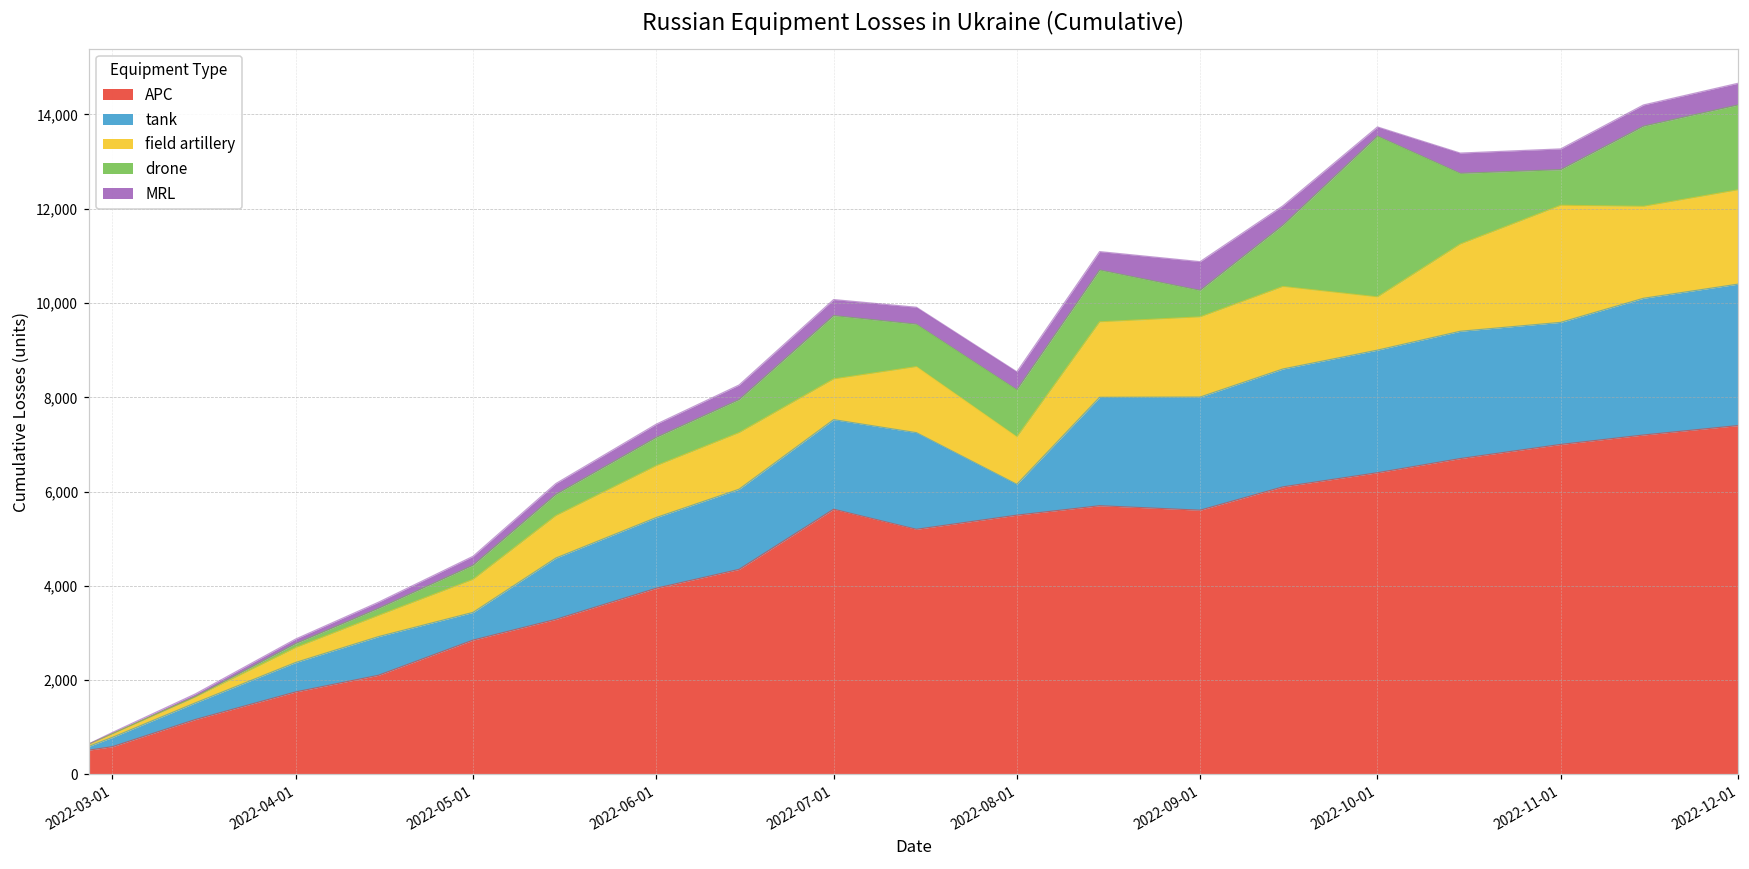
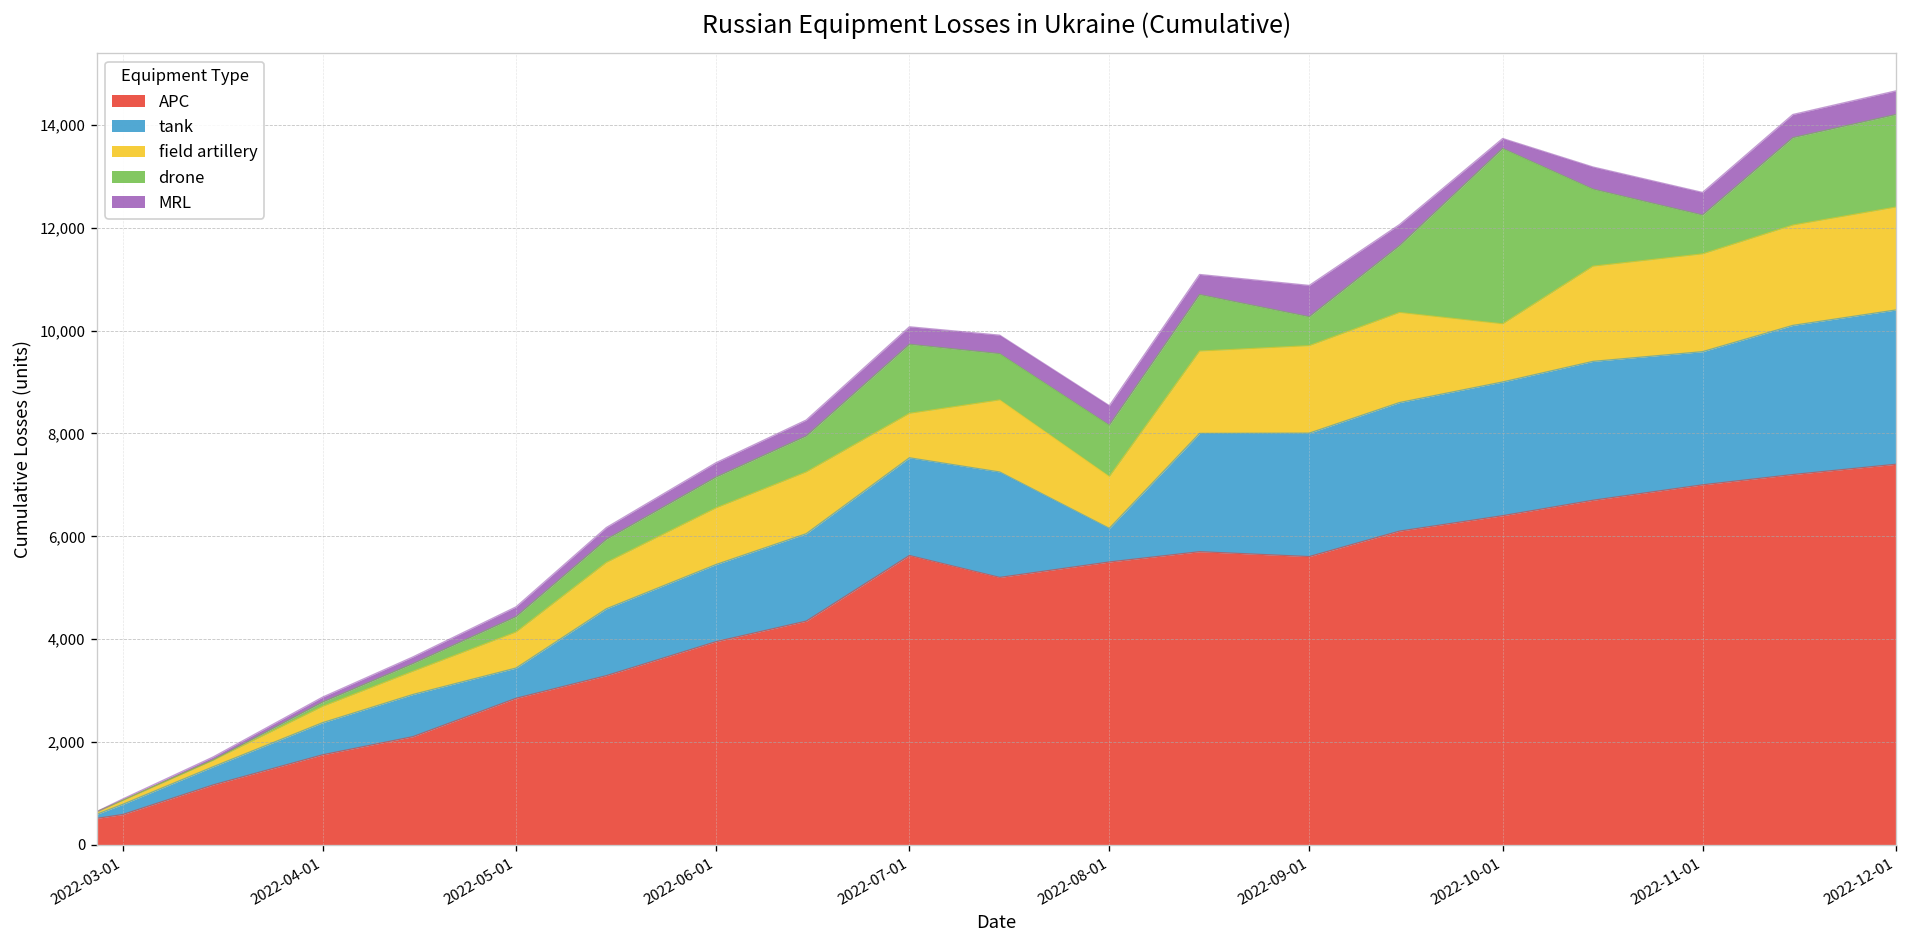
  {
    "APC": {
      "2022-03-01": "600",
      "2022-04-01": "1,800",
      "2022-05-01": "2,900",
      "2022-06-01": "4,000",
      "2022-07-01": "5,600",
      "2022-08-01": "5,500",
      "2022-09-01": "5,600",
      "2022-10-01": "6,400",
      "2022-11-01": "7,000",
      "2022-12-01": "7,400"
    },
    "tank": {
      "2022-03-01": "200",
      "2022-04-01": "600",
      "2022-05-01": "600",
      "2022-06-01": "1,500",
      "2022-07-01": "1,900",
      "2022-08-01": "700",
      "2022-09-01": "2,400",
      "2022-10-01": "2,600",
      "2022-11-01": "2,600",
      "2022-12-01": "3,000"
    },
    "field artillery": {
      "2022-04-01": "300",
      "2022-05-01": "700",
      "2022-06-01": "1,100",
      "2022-07-01": "900",
      "2022-08-01": "1,000",
      "2022-09-01": "1,700",
      "2022-10-01": "1,100",
-     "2022-11-01": "2,500",
+     "2022-11-01": "1,900",
      "2022-12-01": "2,000"
    },
    "drone": {
      "2022-04-01": "100",
      "2022-05-01": "300",
      "2022-06-01": "600",
      "2022-07-01": "1,300",
      "2022-08-01": "1,000",
      "2022-09-01": "600",
      "2022-10-01": "3,400",
      "2022-11-01": "800",
      "2022-12-01": "1,800"
    },
    "MRL": {
      "2022-04-01": "100",
      "2022-05-01": "200",
      "2022-06-01": "300",
      "2022-07-01": "300",
      "2022-08-01": "400",
      "2022-09-01": "600",
      "2022-10-01": "200",
      "2022-11-01": "400",
      "2022-12-01": "500"
    }
  }
